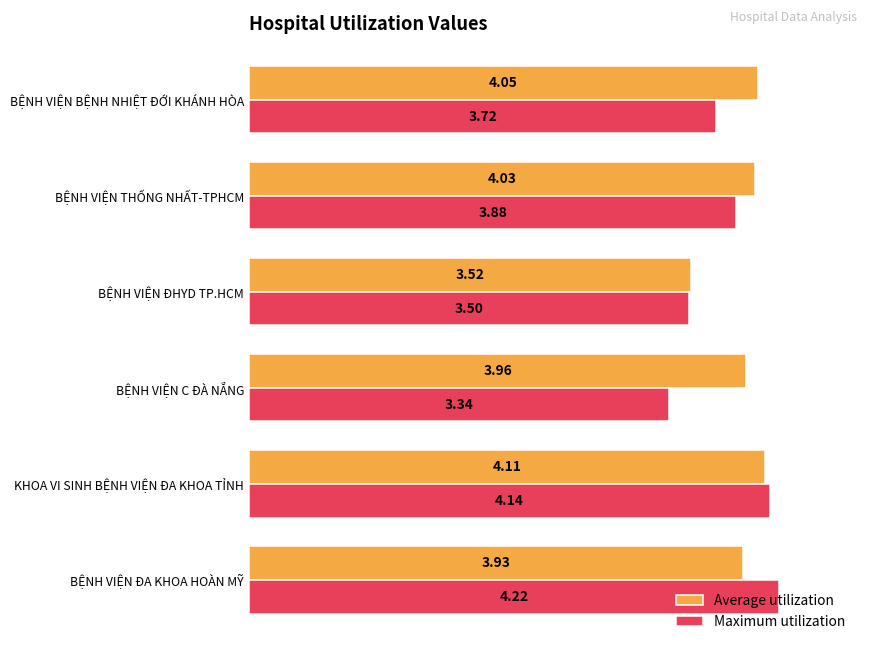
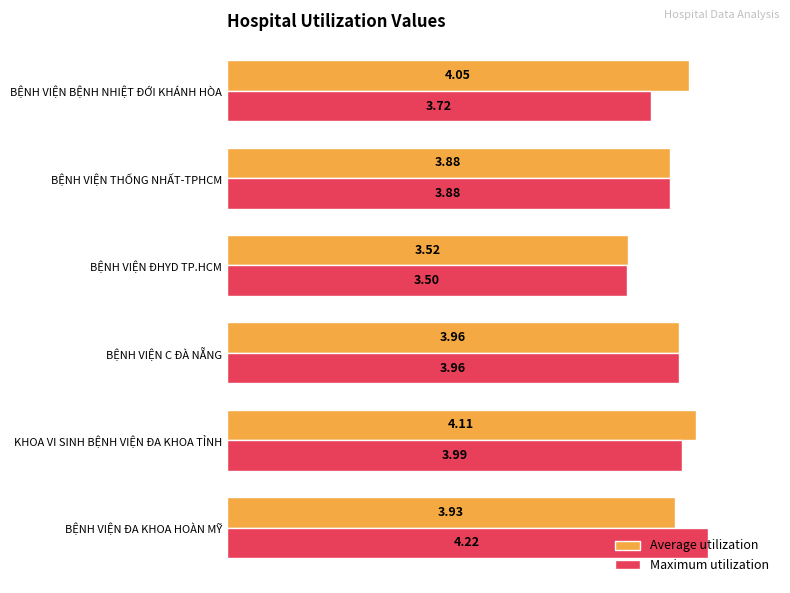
  {
    "Average utilization": {
      "BỆNH VIỆN BỆNH NHIỆT ĐỚI KHÁNH HÒA": 4.05,
-     "BỆNH VIỆN THỐNG NHẤT-TPHCM": 4.03,
+     "BỆNH VIỆN THỐNG NHẤT-TPHCM": 3.88,
      "BỆNH VIỆN ĐHYD TP.HCM": 3.52,
      "BỆNH VIỆN C ĐÀ NẴNG": 3.96,
      "KHOA VI SINH BỆNH VIỆN ĐA KHOA TỈNH": 4.11,
      "BỆNH VIỆN ĐA KHOA HOÀN MỸ": 3.93
    },
    "Maximum utilization": {
      "BỆNH VIỆN BỆNH NHIỆT ĐỚI KHÁNH HÒA": 3.72,
      "BỆNH VIỆN THỐNG NHẤT-TPHCM": 3.88,
      "BỆNH VIỆN ĐHYD TP.HCM": 3.50,
-     "BỆNH VIỆN C ĐÀ NẴNG": 3.34,
-     "KHOA VI SINH BỆNH VIỆN ĐA KHOA TỈNH": 4.14,
+     "BỆNH VIỆN C ĐÀ NẴNG": 3.96,
+     "KHOA VI SINH BỆNH VIỆN ĐA KHOA TỈNH": 3.99,
      "BỆNH VIỆN ĐA KHOA HOÀN MỸ": 4.22
    }
  }
